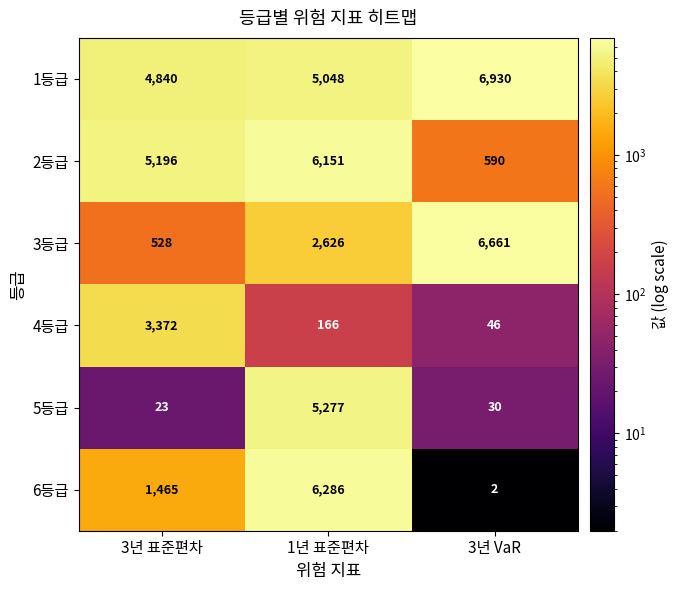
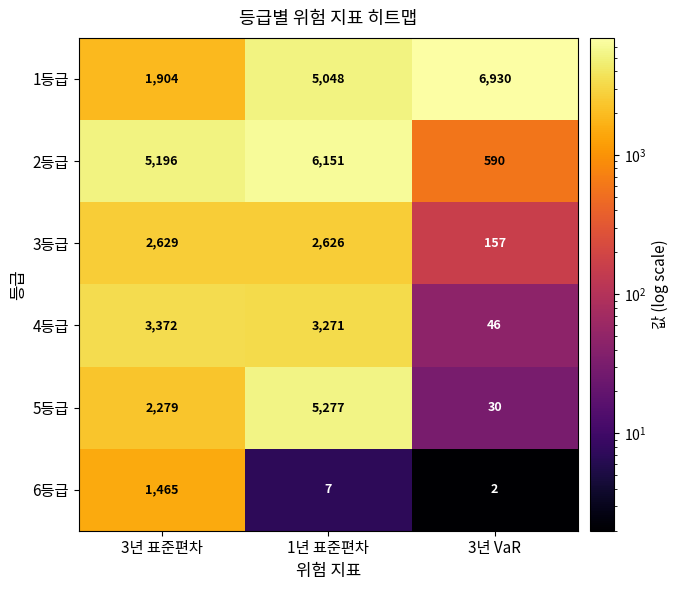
  {
    "1등급": {
-     "3년 표준편차": "4,840",
+     "3년 표준편차": "1,904",
      "1년 표준편차": "5,048",
      "3년 VaR": "6,930"
    },
    "2등급": {
      "3년 표준편차": "5,196",
      "1년 표준편차": "6,151",
      "3년 VaR": "590"
    },
    "3등급": {
-     "3년 표준편차": "528",
+     "3년 표준편차": "2,629",
      "1년 표준편차": "2,626",
-     "3년 VaR": "6,661"
+     "3년 VaR": "157"
    },
    "4등급": {
      "3년 표준편차": "3,372",
-     "1년 표준편차": "166",
+     "1년 표준편차": "3,271",
      "3년 VaR": "46"
    },
    "5등급": {
-     "3년 표준편차": "23",
+     "3년 표준편차": "2,279",
      "1년 표준편차": "5,277",
      "3년 VaR": "30"
    },
    "6등급": {
      "3년 표준편차": "1,465",
-     "1년 표준편차": "6,286",
+     "1년 표준편차": "7",
      "3년 VaR": "2"
    }
  }
